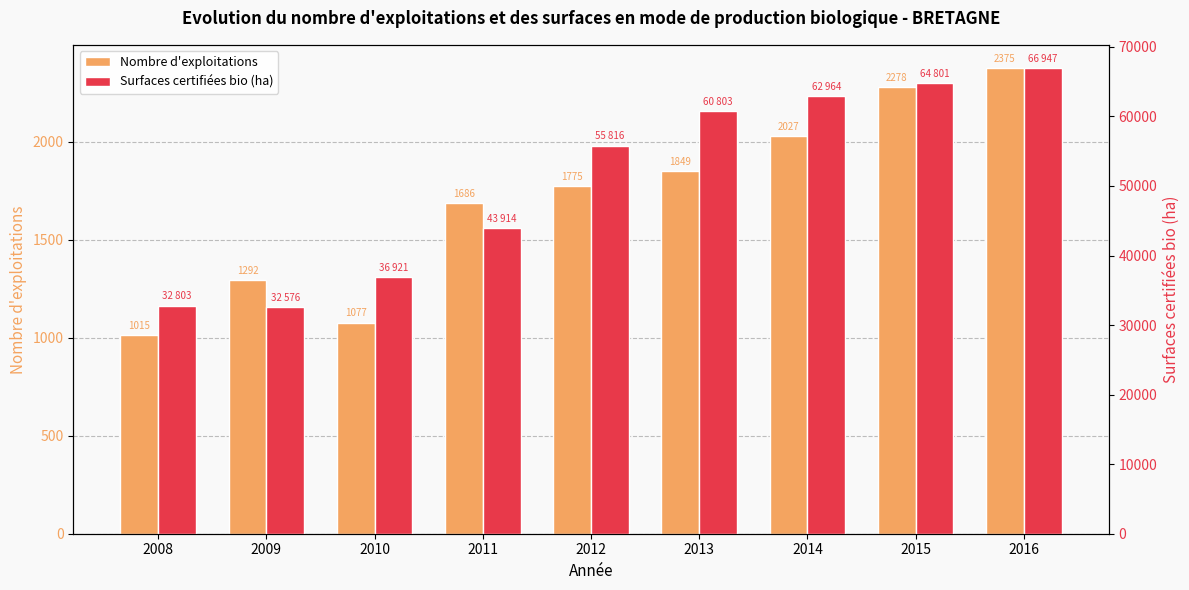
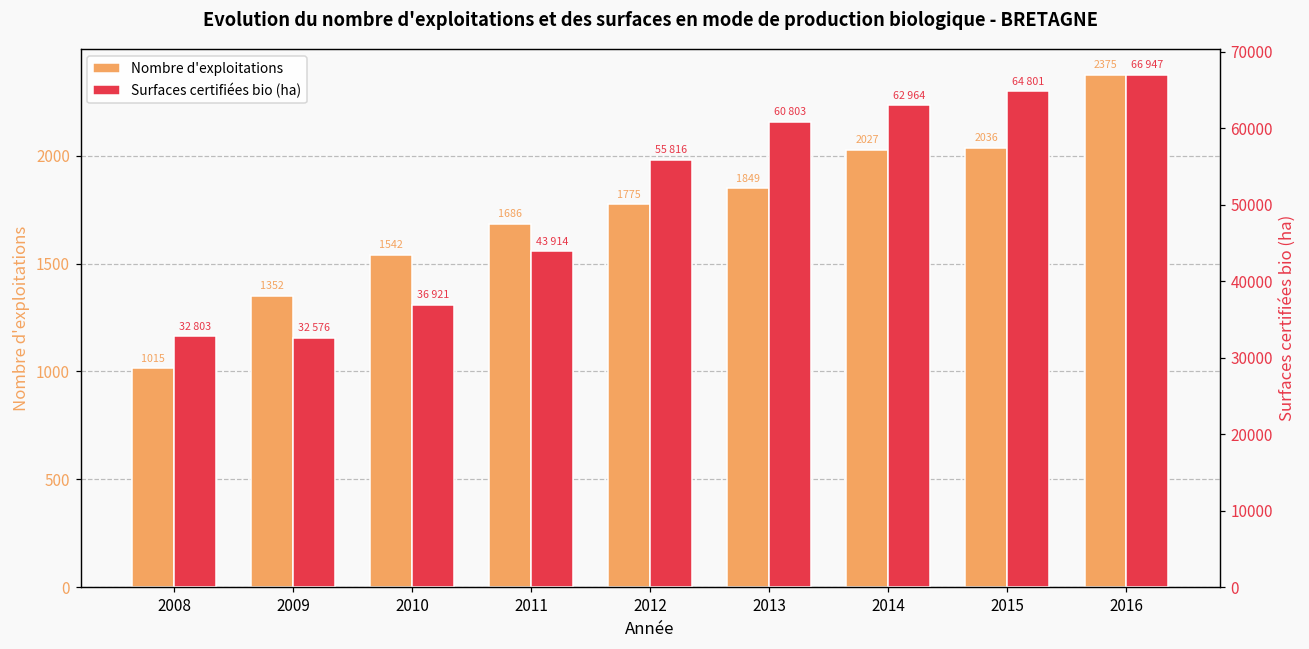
  {
    "Nombre d'exploitations": {
      "2008": 1015,
-     "2009": 1292,
-     "2010": 1077,
+     "2009": 1352,
+     "2010": 1542,
      "2011": 1686,
      "2012": 1775,
      "2013": 1849,
      "2014": 2027,
-     "2015": 2278,
+     "2015": 2036,
      "2016": 2375
    }
  }
